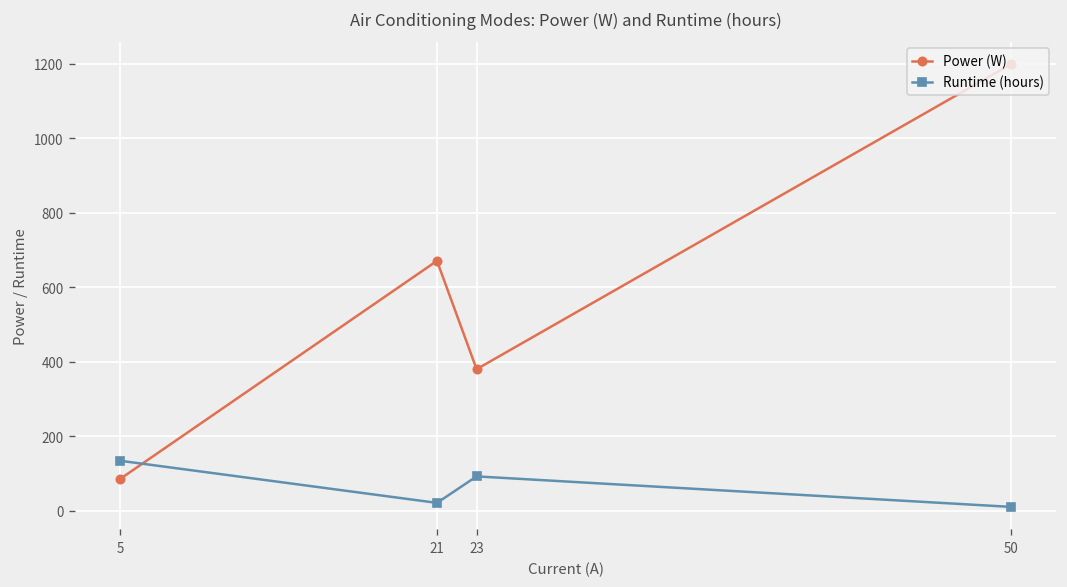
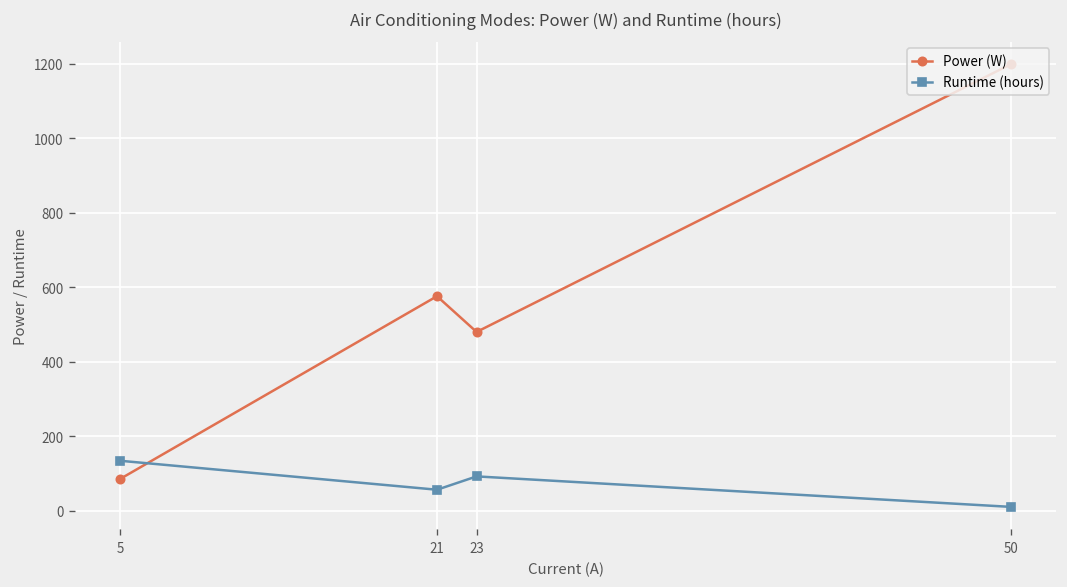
  {
    "Power (W)": {
      "5": 90,
-     "21": 670,
-     "23": 380
+     "21": 580,
+     "23": 480
    },
    "Runtime (hours)": {
      "5": 130,
-     "21": 20,
+     "21": 60,
      "23": 90,
      "50": 10
    }
  }
